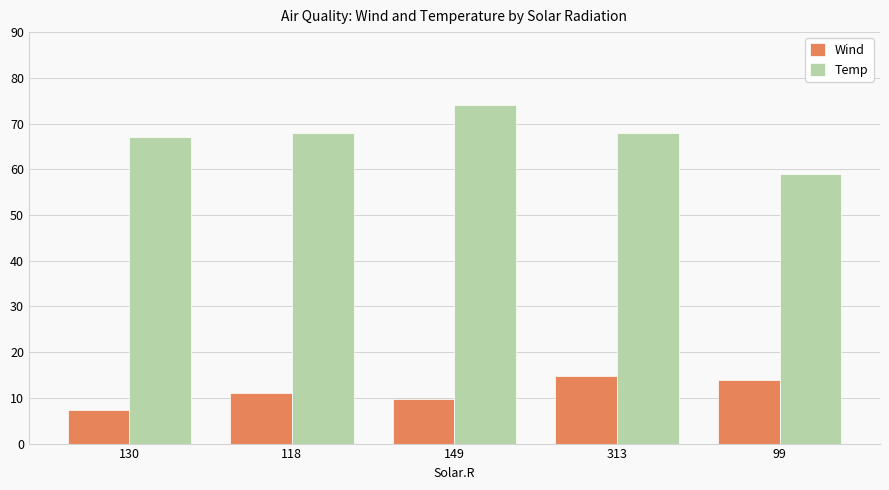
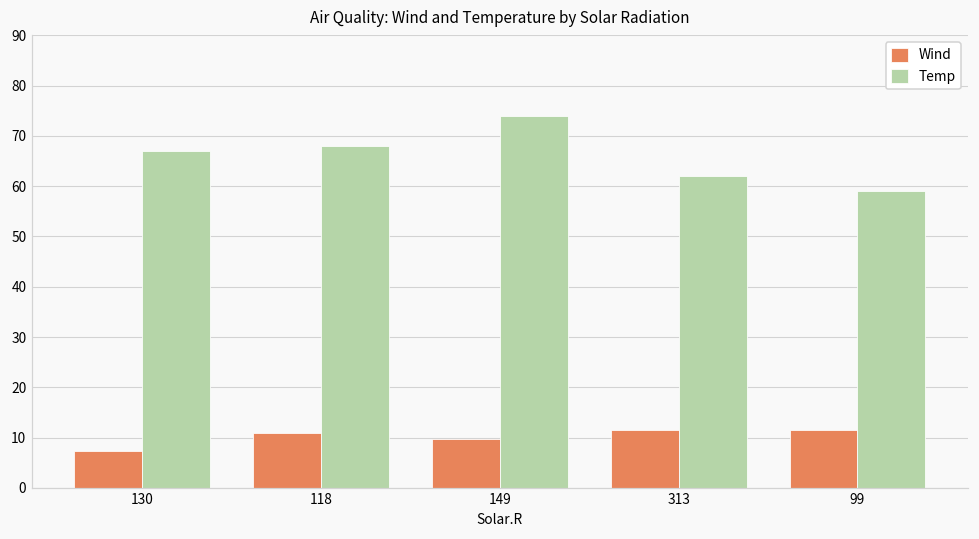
  {
    "Wind": {
      "130": 7,
      "118": 11,
      "149": 10,
-     "313": 15,
-     "99": 14
+     "313": 12,
+     "99": 12
    },
    "Temp": {
      "130": 67,
      "118": 68,
      "149": 74,
-     "313": 68,
+     "313": 62,
      "99": 59
    }
  }
